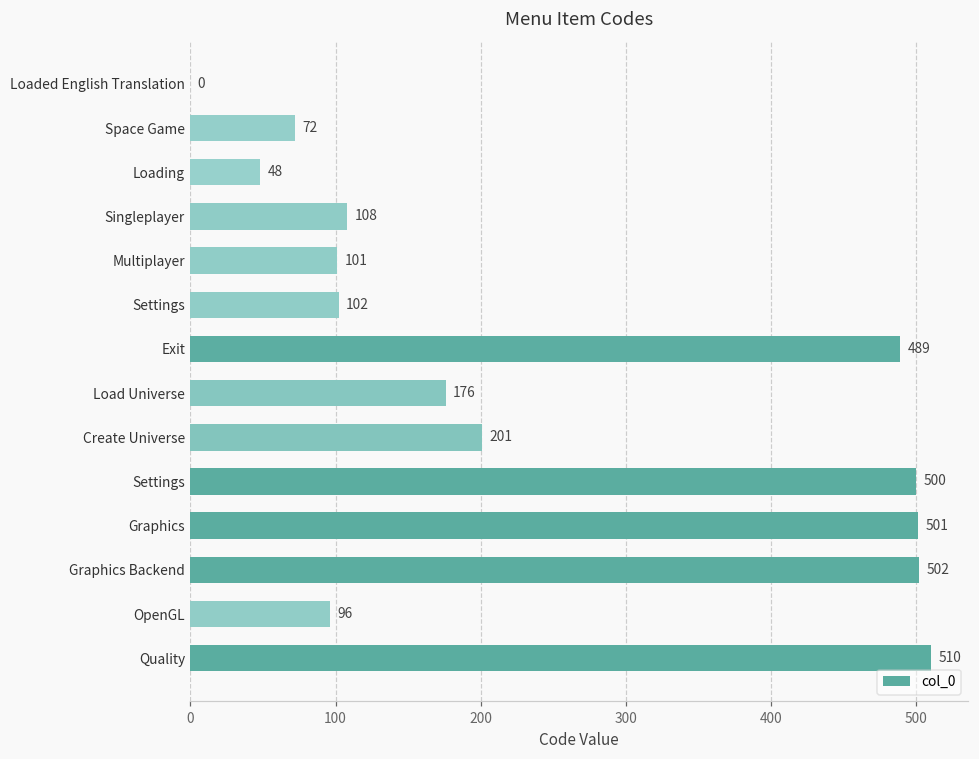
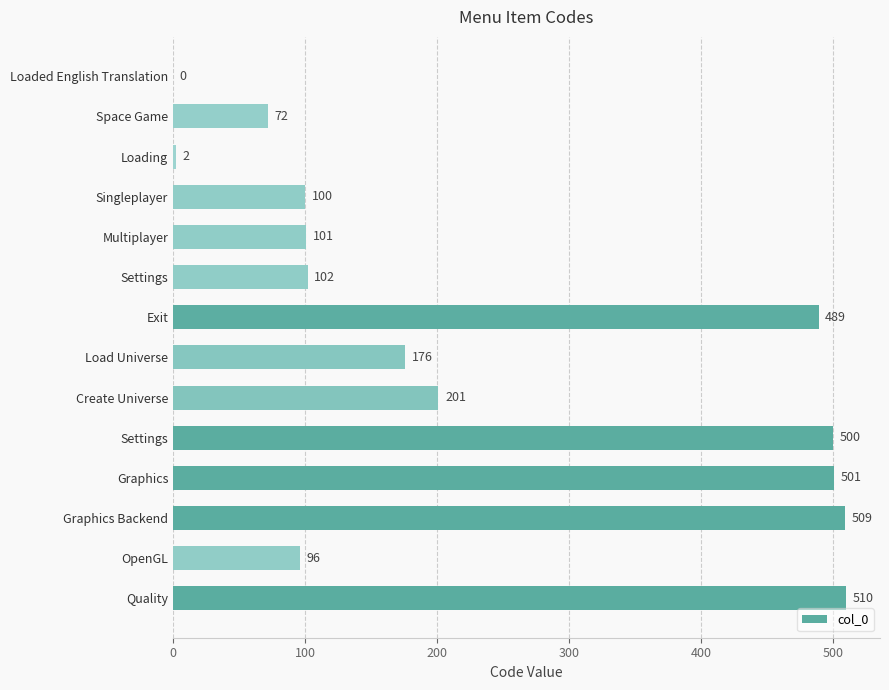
  {
    "Loaded English Translation": 0,
    "Space Game": 72,
-   "Loading": 48,
-   "Singleplayer": 108,
+   "Loading": 2,
+   "Singleplayer": 100,
    "Multiplayer": 101,
    "Exit": 489,
    "Load Universe": 176,
    "Create Universe": 201,
    "Graphics": 501,
-   "Graphics Backend": 502,
+   "Graphics Backend": 509,
    "OpenGL": 96,
    "Quality": 510
  }
